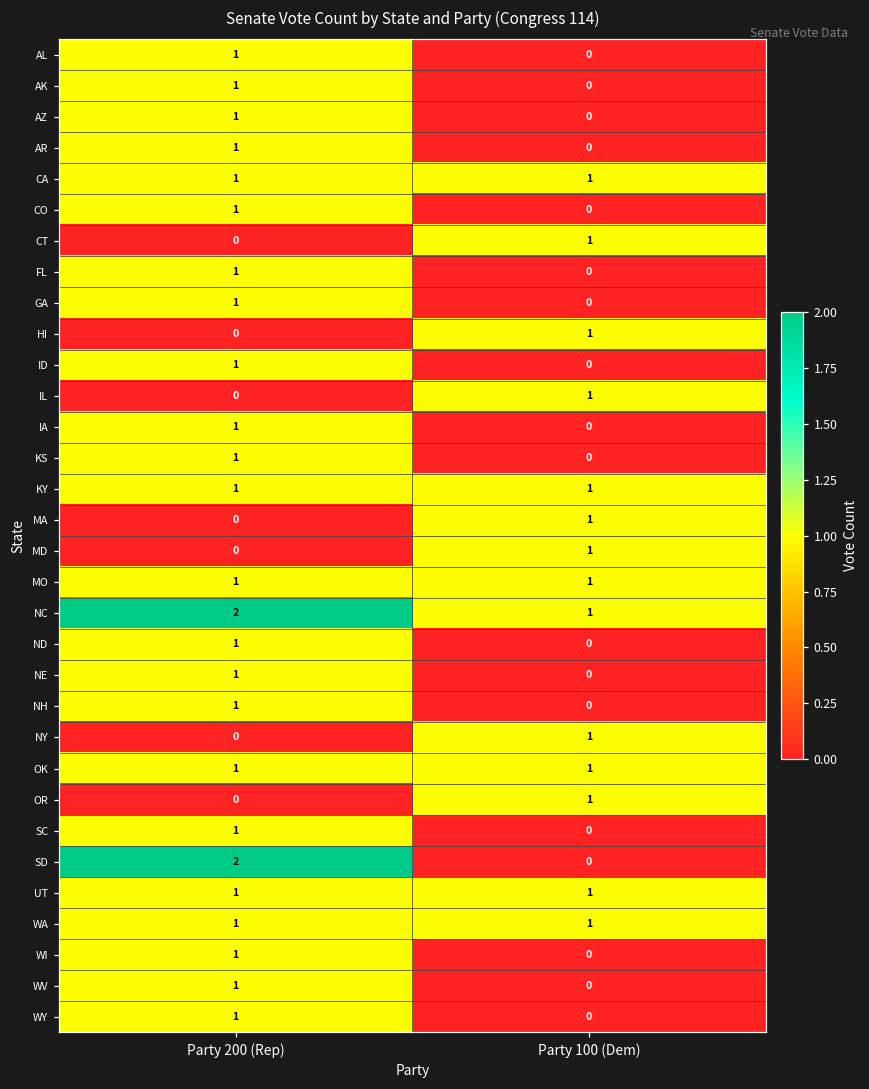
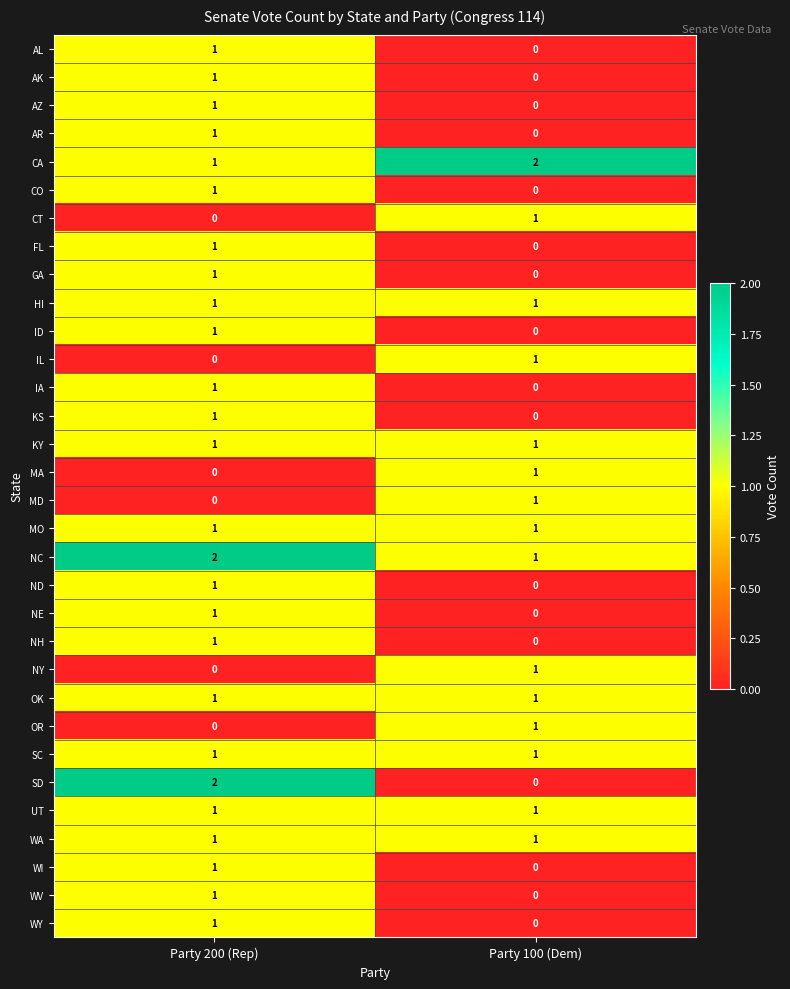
  {
    "AL": {
      "Party 200 (Rep)": 1,
      "Party 100 (Dem)": 0
    },
    "AK": {
      "Party 200 (Rep)": 1,
      "Party 100 (Dem)": 0
    },
    "AZ": {
      "Party 200 (Rep)": 1,
      "Party 100 (Dem)": 0
    },
    "AR": {
      "Party 200 (Rep)": 1,
      "Party 100 (Dem)": 0
    },
    "CA": {
      "Party 200 (Rep)": 1,
-     "Party 100 (Dem)": 1
+     "Party 100 (Dem)": 2
    },
    "CO": {
      "Party 200 (Rep)": 1,
      "Party 100 (Dem)": 0
    },
    "CT": {
      "Party 200 (Rep)": 0,
      "Party 100 (Dem)": 1
    },
    "FL": {
      "Party 200 (Rep)": 1,
      "Party 100 (Dem)": 0
    },
    "GA": {
      "Party 200 (Rep)": 1,
      "Party 100 (Dem)": 0
    },
    "HI": {
-     "Party 200 (Rep)": 0,
+     "Party 200 (Rep)": 1,
      "Party 100 (Dem)": 1
    },
    "ID": {
      "Party 200 (Rep)": 1,
      "Party 100 (Dem)": 0
    },
    "IL": {
      "Party 200 (Rep)": 0,
      "Party 100 (Dem)": 1
    },
    "IA": {
      "Party 200 (Rep)": 1,
      "Party 100 (Dem)": 0
    },
    "KS": {
      "Party 200 (Rep)": 1,
      "Party 100 (Dem)": 0
    },
    "KY": {
      "Party 200 (Rep)": 1,
      "Party 100 (Dem)": 1
    },
    "MA": {
      "Party 200 (Rep)": 0,
      "Party 100 (Dem)": 1
    },
    "MD": {
      "Party 200 (Rep)": 0,
      "Party 100 (Dem)": 1
    },
    "MO": {
      "Party 200 (Rep)": 1,
      "Party 100 (Dem)": 1
    },
    "NC": {
      "Party 200 (Rep)": 2,
      "Party 100 (Dem)": 1
    },
    "ND": {
      "Party 200 (Rep)": 1,
      "Party 100 (Dem)": 0
    },
    "NE": {
      "Party 200 (Rep)": 1,
      "Party 100 (Dem)": 0
    },
    "NH": {
      "Party 200 (Rep)": 1,
      "Party 100 (Dem)": 0
    },
    "NY": {
      "Party 200 (Rep)": 0,
      "Party 100 (Dem)": 1
    },
    "OK": {
      "Party 200 (Rep)": 1,
      "Party 100 (Dem)": 1
    },
    "OR": {
      "Party 200 (Rep)": 0,
      "Party 100 (Dem)": 1
    },
    "SC": {
      "Party 200 (Rep)": 1,
-     "Party 100 (Dem)": 0
+     "Party 100 (Dem)": 1
    },
    "SD": {
      "Party 200 (Rep)": 2,
      "Party 100 (Dem)": 0
    },
    "UT": {
      "Party 200 (Rep)": 1,
      "Party 100 (Dem)": 1
    },
    "WA": {
      "Party 200 (Rep)": 1,
      "Party 100 (Dem)": 1
    },
    "WI": {
      "Party 200 (Rep)": 1,
      "Party 100 (Dem)": 0
    },
    "WV": {
      "Party 200 (Rep)": 1,
      "Party 100 (Dem)": 0
    },
    "WY": {
      "Party 200 (Rep)": 1,
      "Party 100 (Dem)": 0
    }
  }
